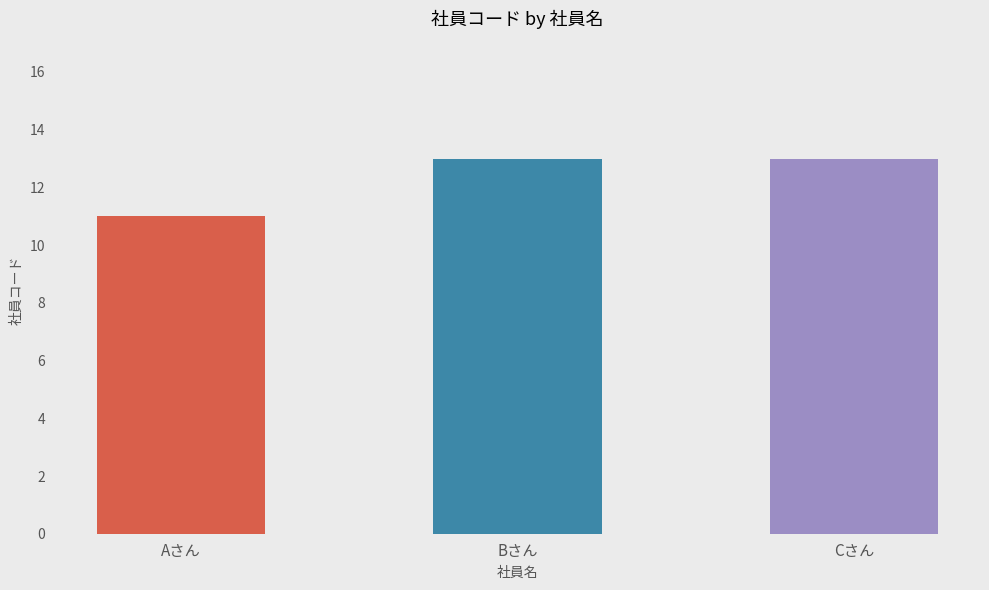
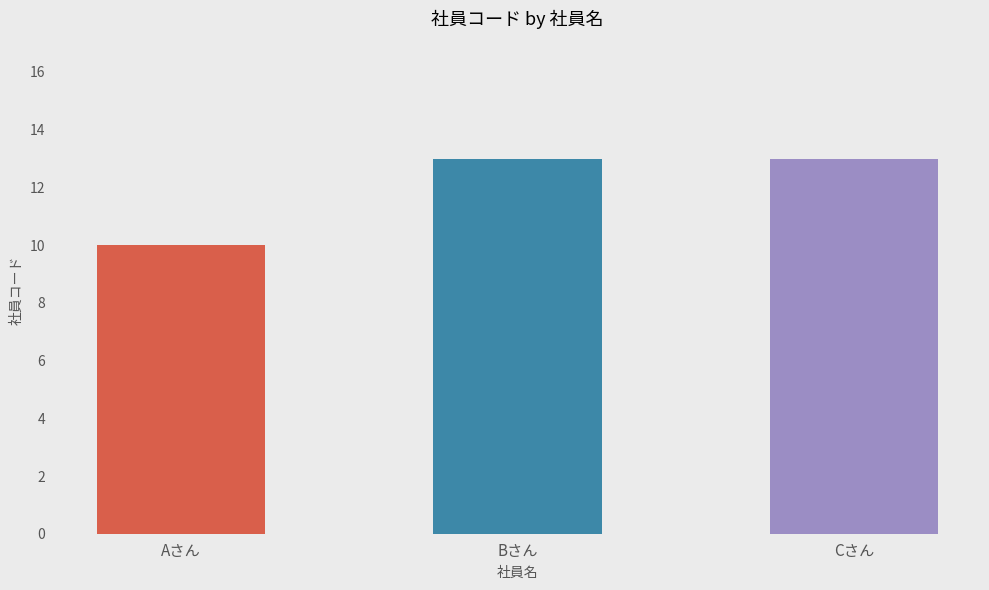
  {
-   "Aさん": 11,
+   "Aさん": 10,
    "Bさん": 13,
    "Cさん": 13
  }
